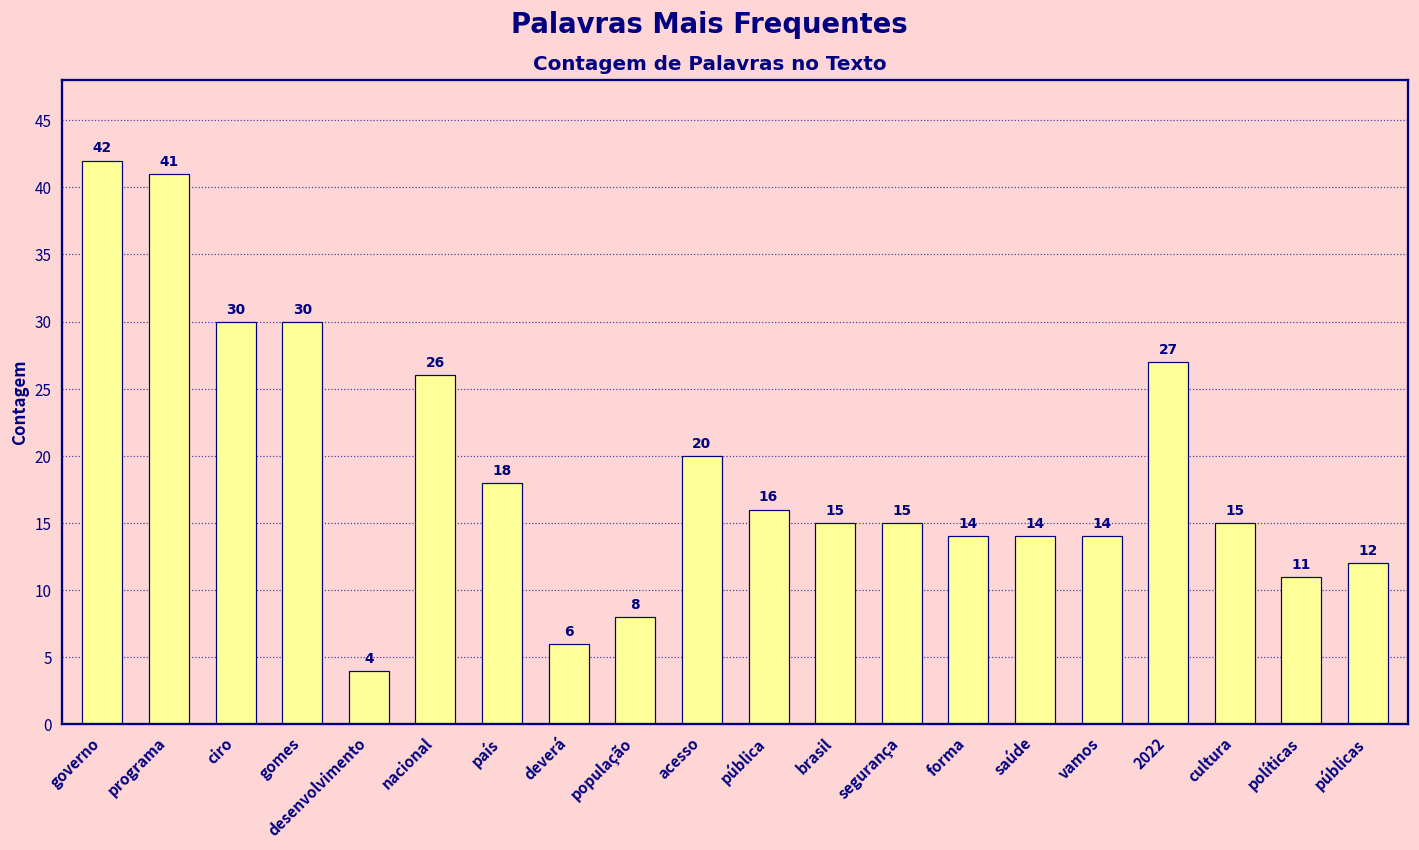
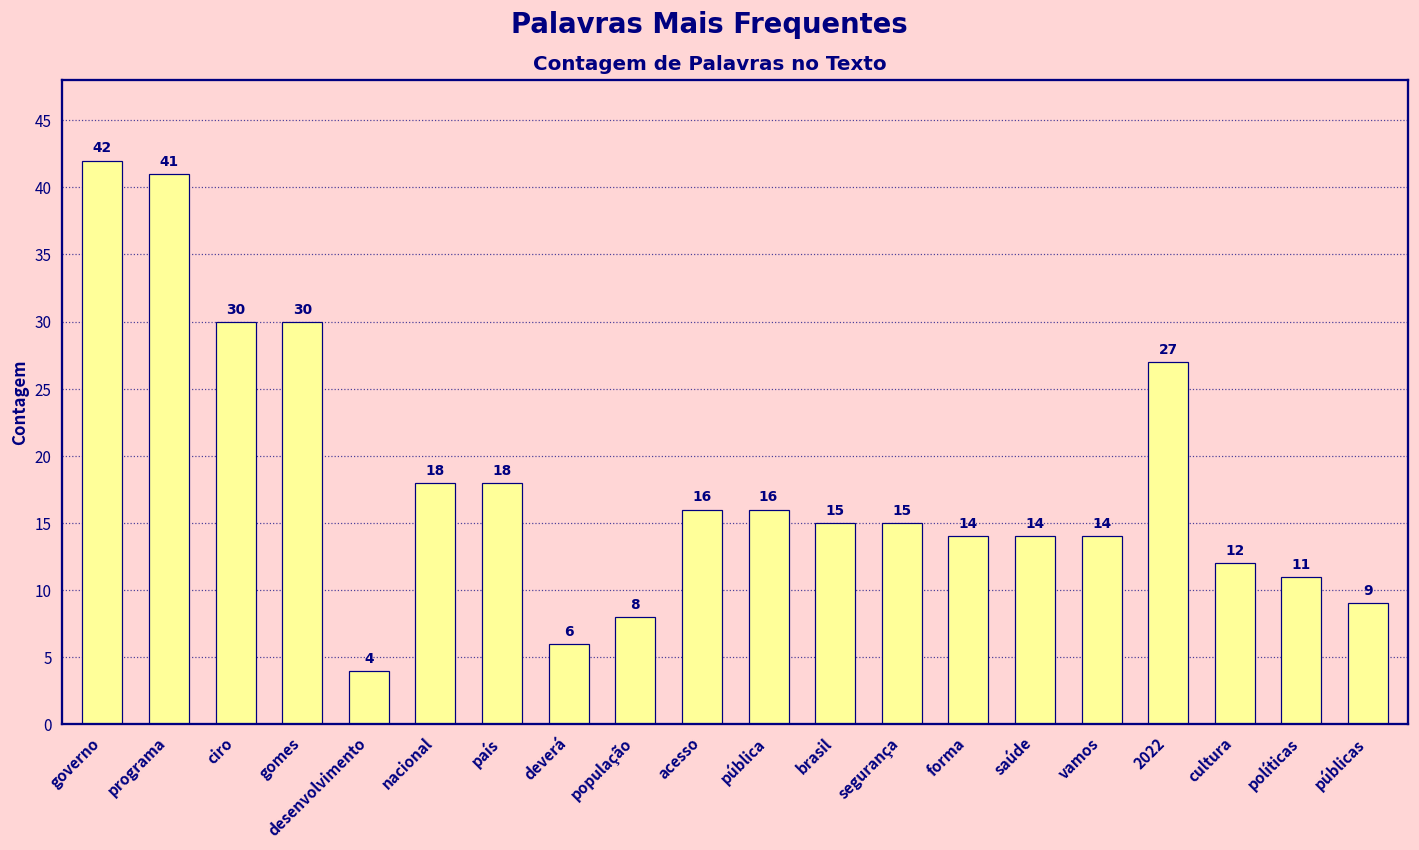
  {
    "governo": 42,
    "programa": 41,
    "ciro": 30,
    "gomes": 30,
    "desenvolvimento": 4,
-   "nacional": 26,
+   "nacional": 18,
    "país": 18,
    "deverá": 6,
    "população": 8,
-   "acesso": 20,
+   "acesso": 16,
    "pública": 16,
    "brasil": 15,
    "segurança": 15,
    "forma": 14,
    "saúde": 14,
    "vamos": 14,
    "2022": 27,
-   "cultura": 15,
+   "cultura": 12,
    "políticas": 11,
-   "públicas": 12
+   "públicas": 9
  }
